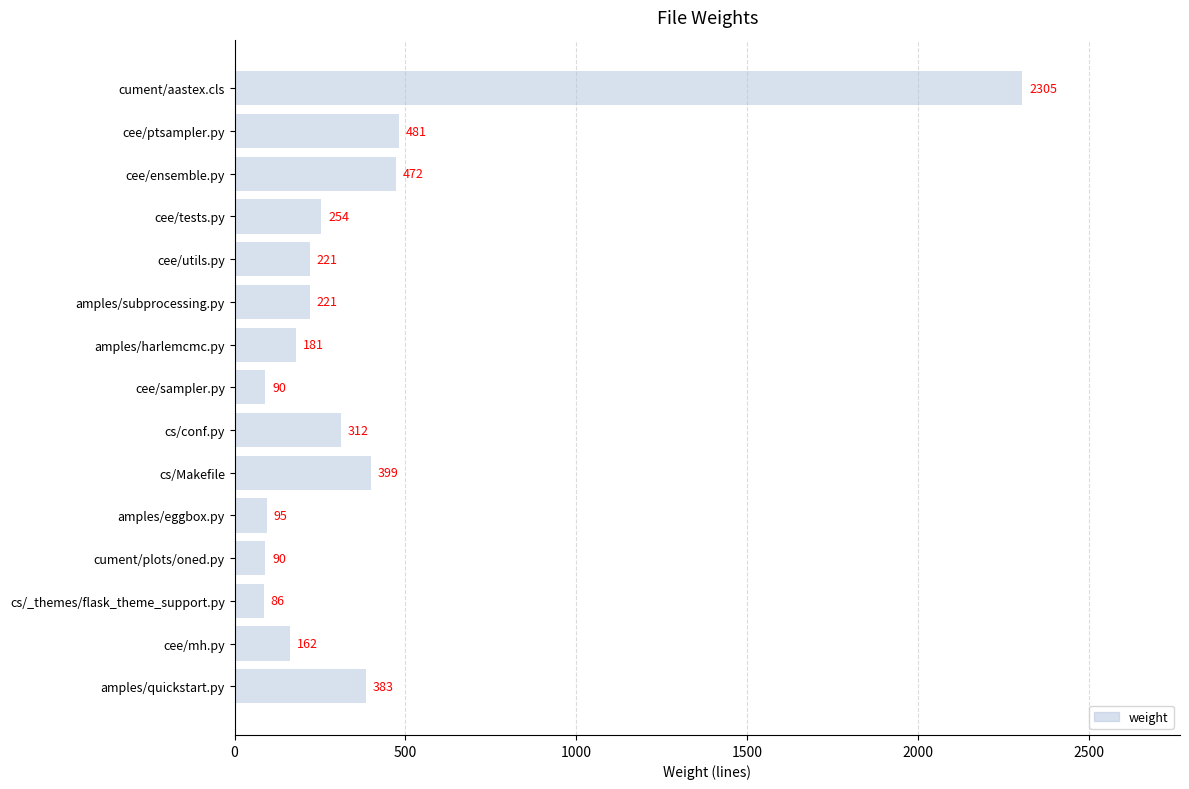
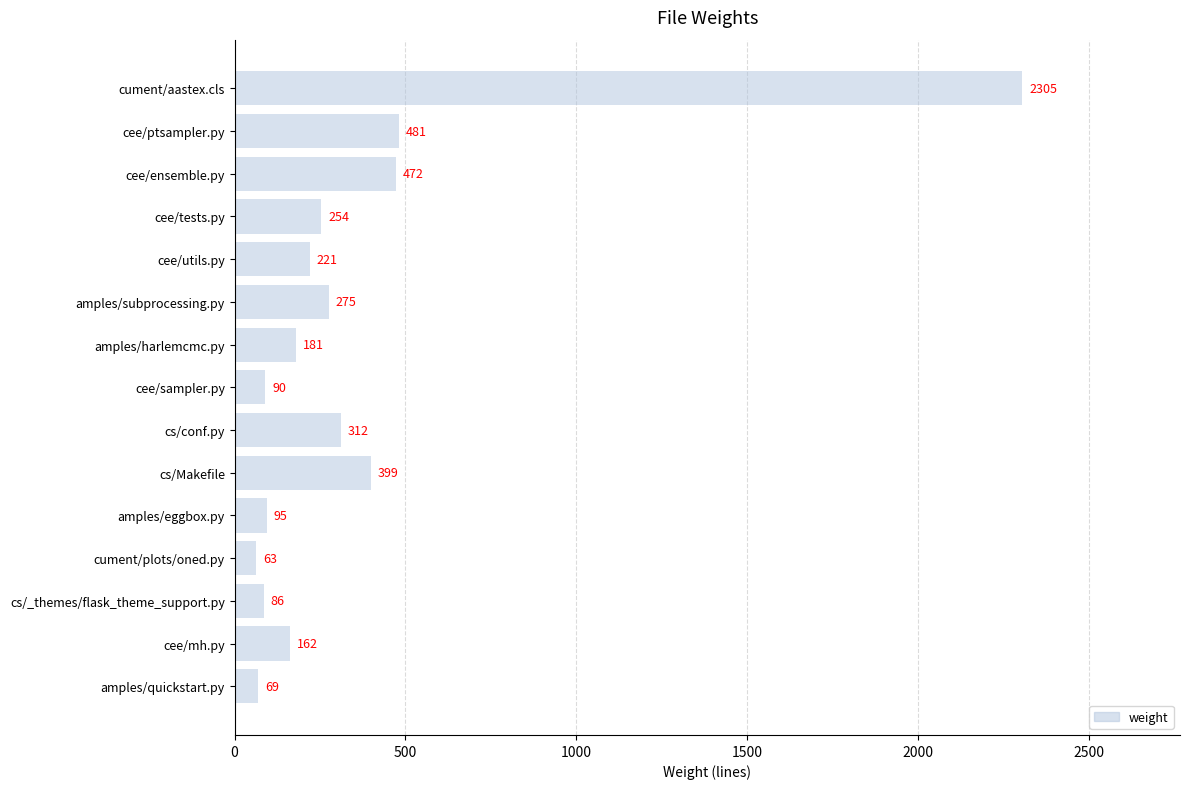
  {
    "cument/aastex.cls": 2305,
    "cee/ptsampler.py": 481,
    "cee/ensemble.py": 472,
    "cee/tests.py": 254,
    "cee/utils.py": 221,
-   "amples/subprocessing.py": 221,
+   "amples/subprocessing.py": 275,
    "amples/harlemcmc.py": 181,
    "cee/sampler.py": 90,
    "cs/conf.py": 312,
    "cs/Makefile": 399,
    "amples/eggbox.py": 95,
-   "cument/plots/oned.py": 90,
+   "cument/plots/oned.py": 63,
    "cs/_themes/flask_theme_support.py": 86,
    "cee/mh.py": 162,
-   "amples/quickstart.py": 383
+   "amples/quickstart.py": 69
  }
